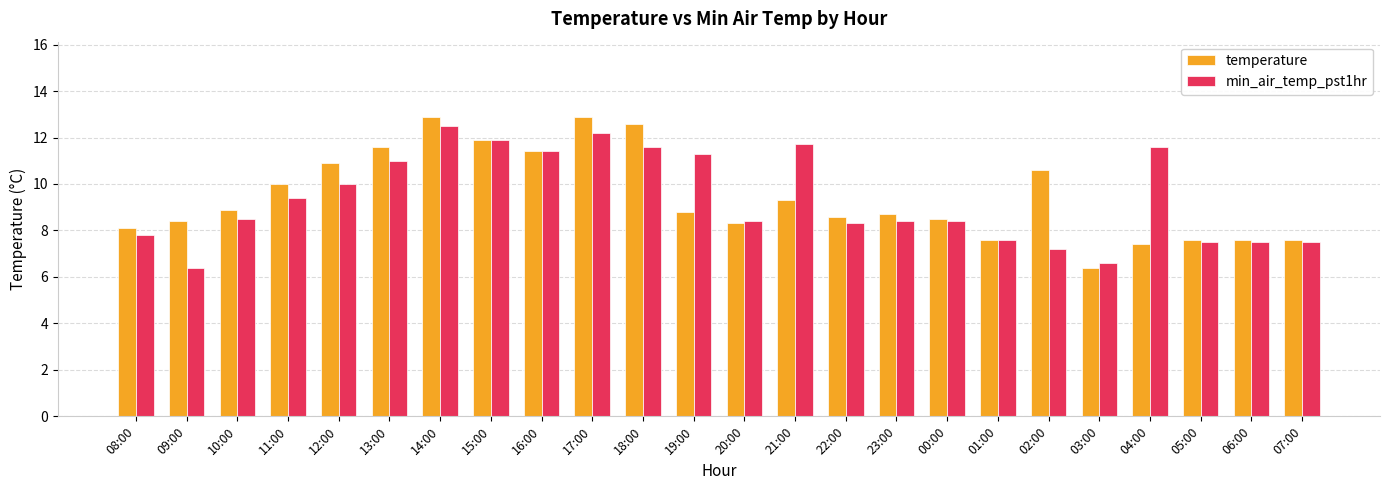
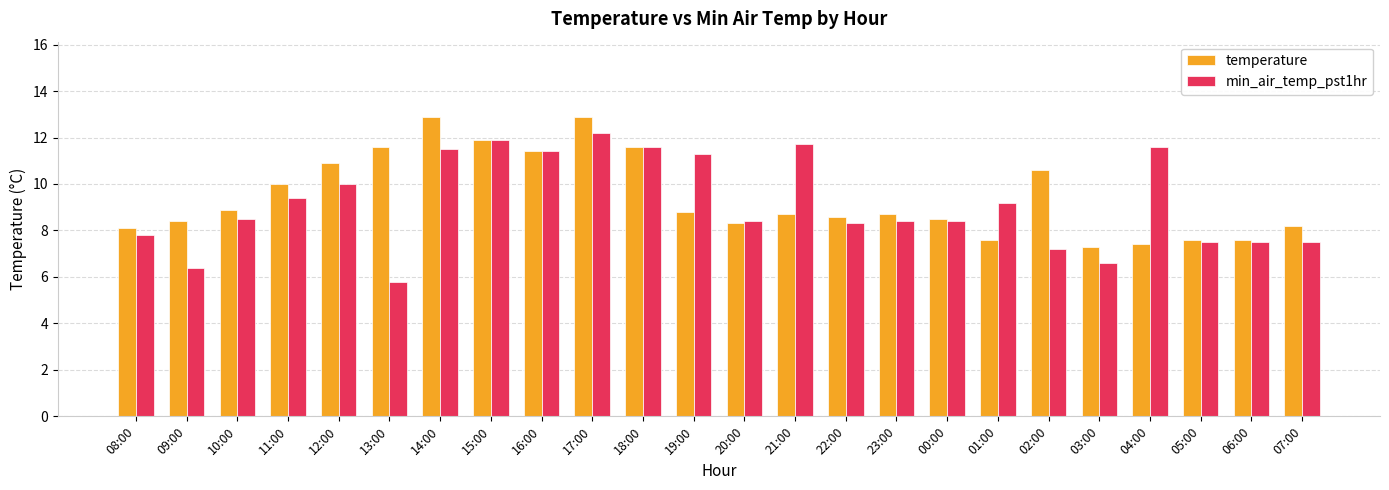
  {
    "temperature": {
      "08:00": 8.1,
      "09:00": 8.4,
      "10:00": 8.9,
      "11:00": 10.0,
      "12:00": 10.9,
      "13:00": 11.6,
      "14:00": 12.9,
      "15:00": 11.9,
      "16:00": 11.4,
      "17:00": 12.9,
-     "18:00": 12.6,
+     "18:00": 11.6,
      "19:00": 8.8,
      "20:00": 8.3,
-     "21:00": 9.3,
+     "21:00": 8.7,
      "22:00": 8.6,
      "23:00": 8.7,
      "00:00": 8.5,
      "01:00": 7.6,
      "02:00": 10.6,
-     "03:00": 6.4,
+     "03:00": 7.3,
      "04:00": 7.4,
      "05:00": 7.6,
      "06:00": 7.6,
-     "07:00": 7.6
+     "07:00": 8.2
    },
    "min_air_temp_pst1hr": {
      "08:00": 7.8,
      "09:00": 6.4,
      "10:00": 8.5,
      "11:00": 9.4,
      "12:00": 10.0,
-     "13:00": 11.0,
-     "14:00": 12.5,
+     "13:00": 5.8,
+     "14:00": 11.5,
      "15:00": 11.9,
      "16:00": 11.4,
      "17:00": 12.2,
      "18:00": 11.6,
      "19:00": 11.3,
      "20:00": 8.4,
      "21:00": 11.7,
      "22:00": 8.3,
      "23:00": 8.4,
      "00:00": 8.4,
-     "01:00": 7.6,
+     "01:00": 9.2,
      "02:00": 7.2,
      "03:00": 6.6,
      "04:00": 11.6,
      "05:00": 7.5,
      "06:00": 7.5,
      "07:00": 7.5
    }
  }
